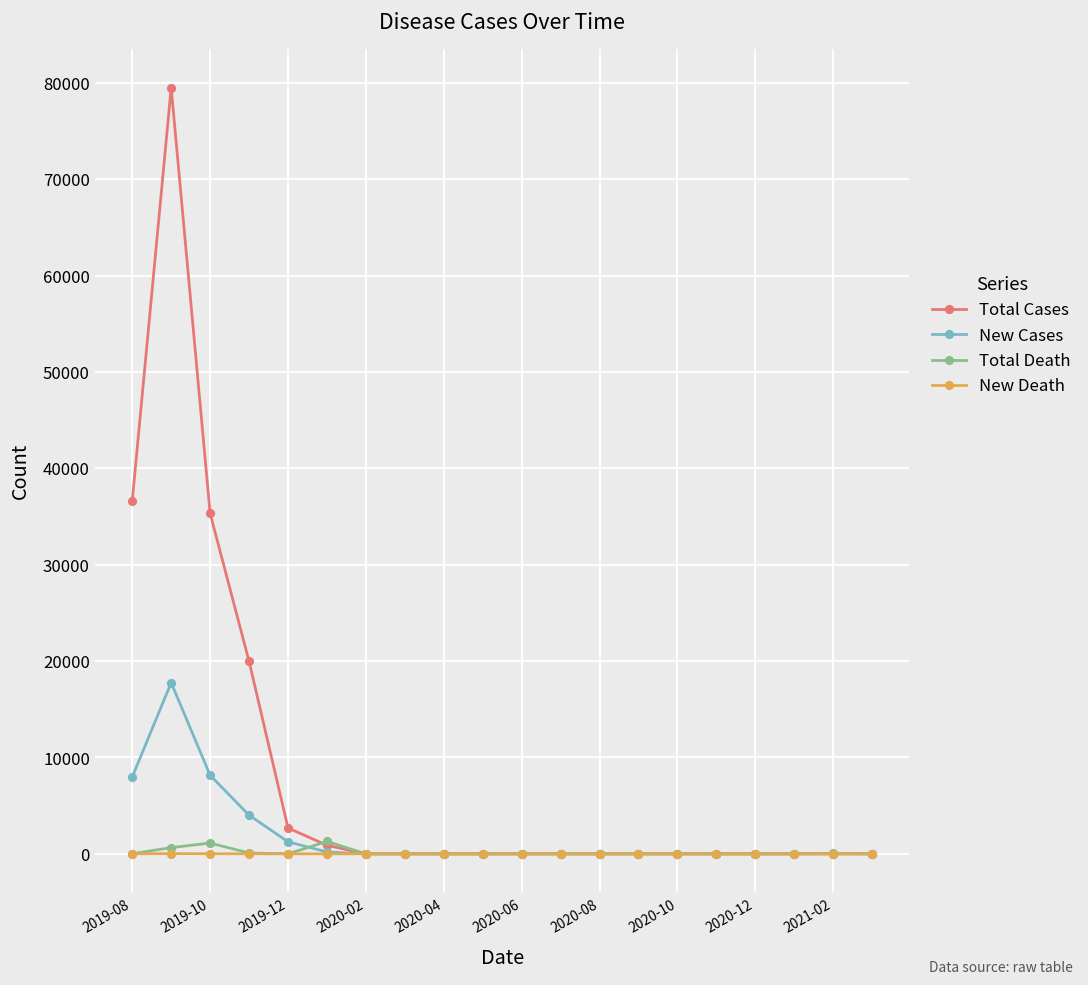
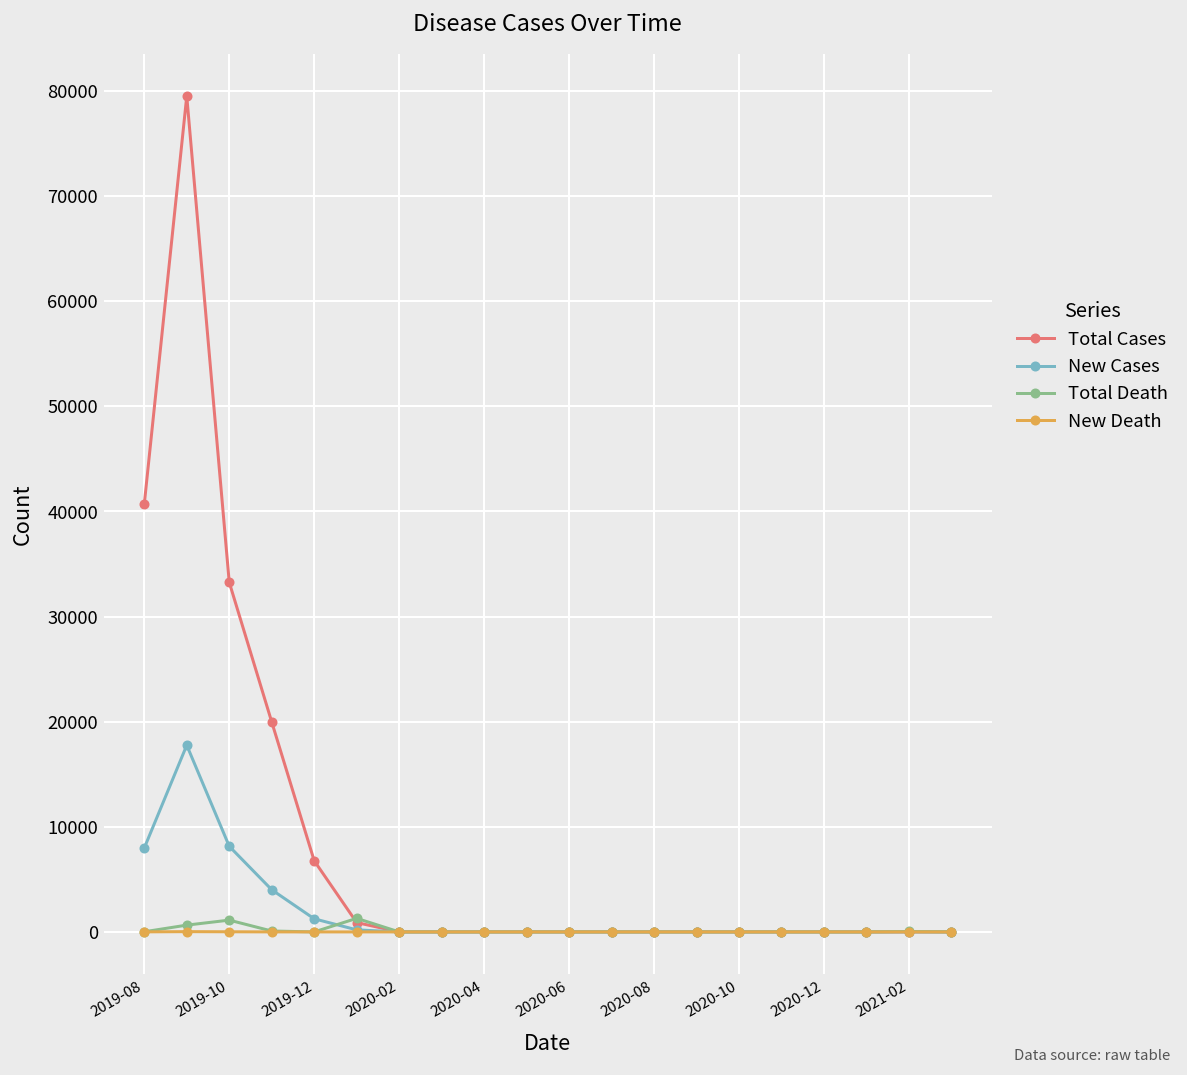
  {
    "Total Cases": {
-     "2019-08": 37000,
-     "2019-10": 35000,
-     "2019-12": 3000
+     "2019-08": 41000,
+     "2019-10": 33000,
+     "2019-12": 7000
    },
    "New Cases": {
      "2019-08": 8000,
      "2019-10": 8000,
      "2019-12": 1000
    },
    "Total Death": {
      "2019-10": 1000
    },
    "New Death": {
      "2019-10": 0
    }
  }
